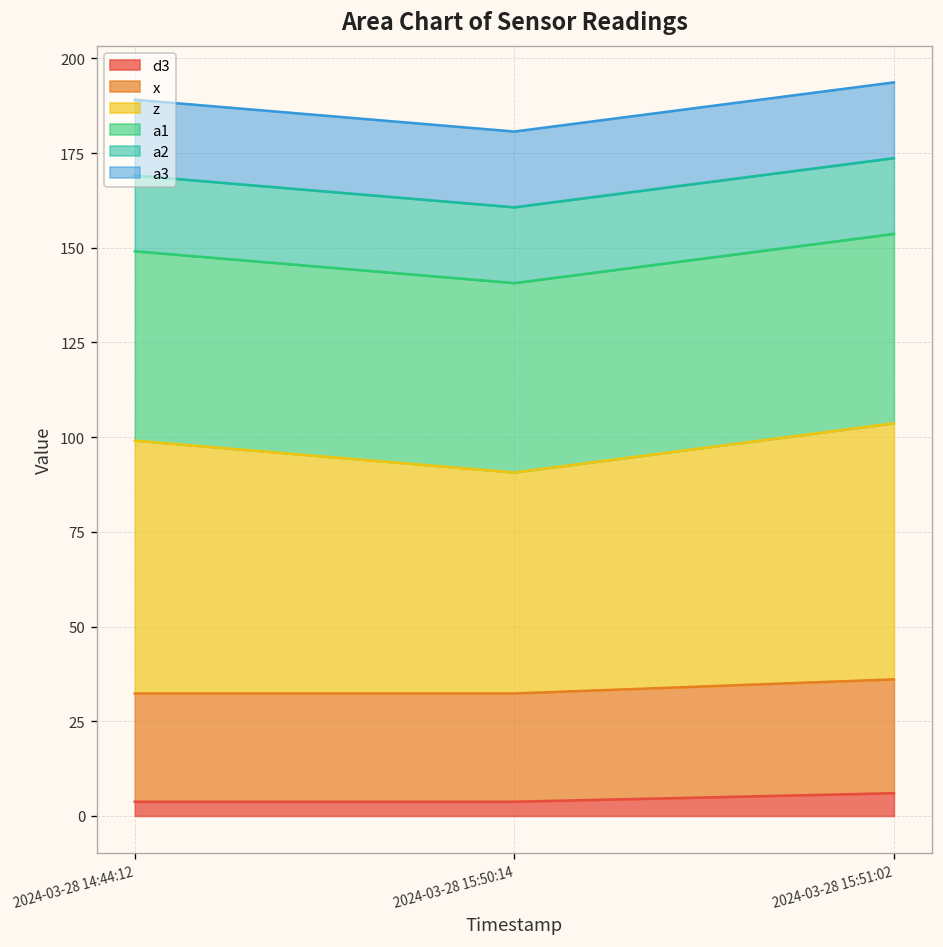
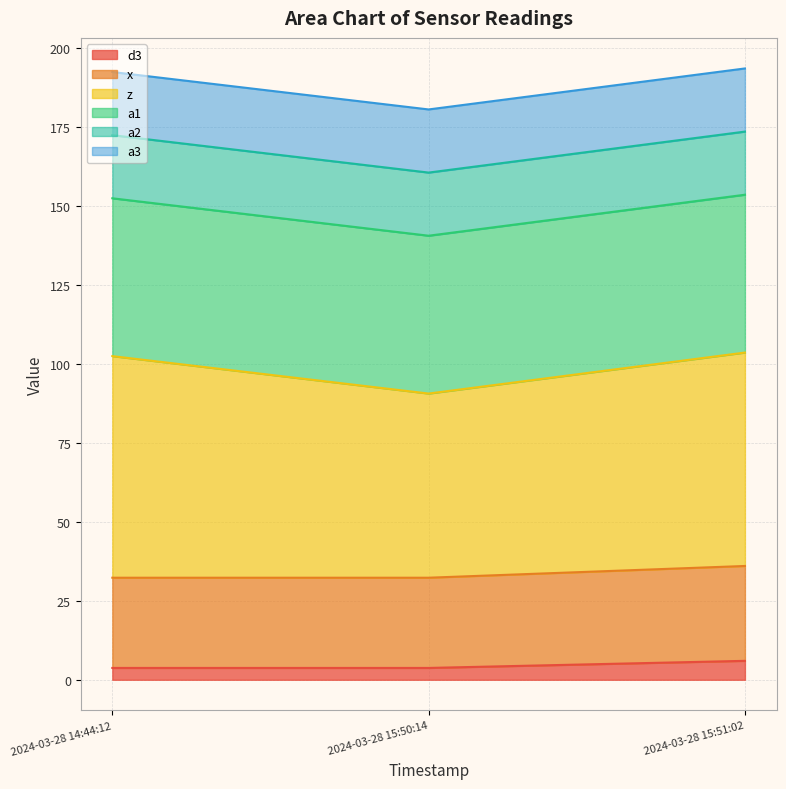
  {
    "z": {
-     "2024-03-28 14:44:12": 67,
+     "2024-03-28 14:44:12": 70,
      "2024-03-28 15:50:14": 58,
      "2024-03-28 15:51:02": 68
    },
    "a3": {
      "2024-03-28 15:50:14": 20,
      "2024-03-28 15:51:02": 20
    }
  }
